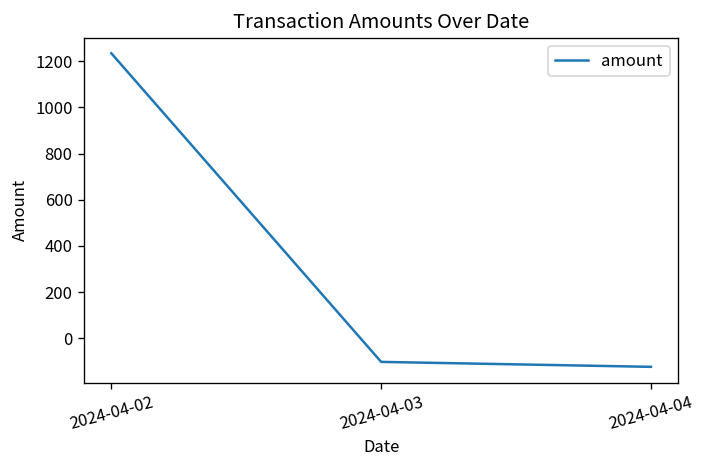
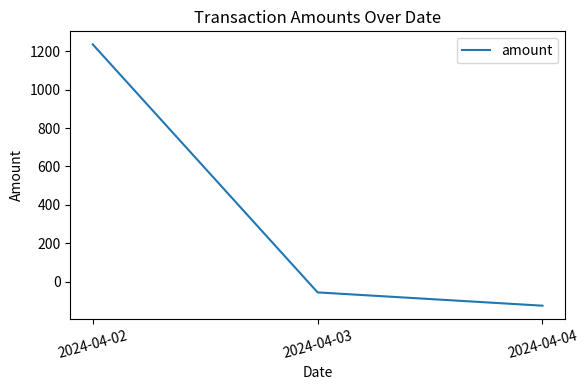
  {
    "2024-04-02": 1230,
-   "2024-04-03": -100,
+   "2024-04-03": -50,
    "2024-04-04": -120
  }
